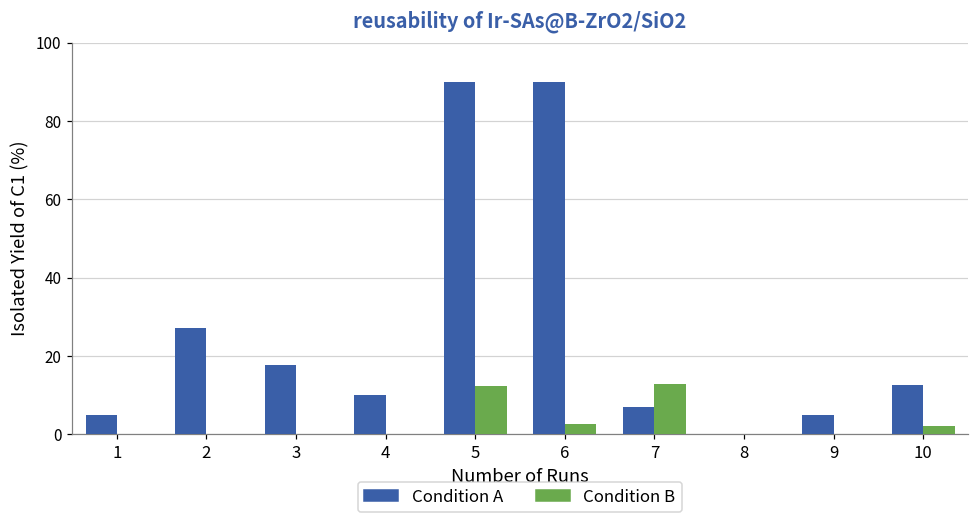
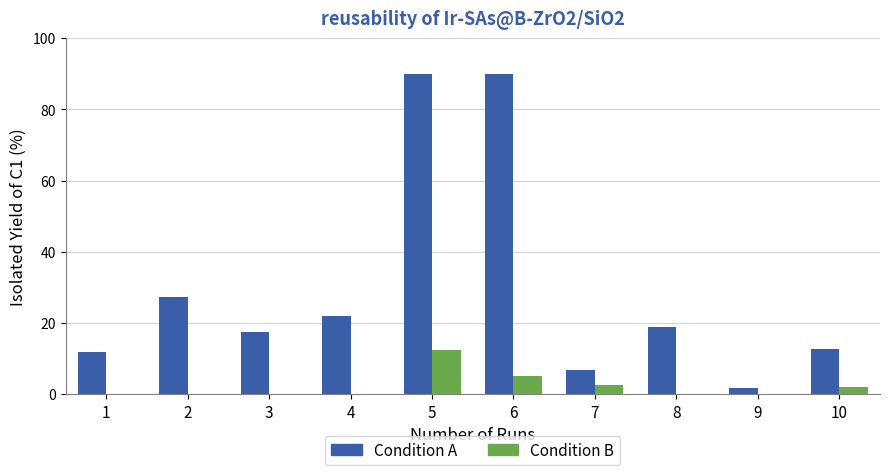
  {
    "Condition A": {
-     "1": 5,
+     "1": 12,
      "2": 27,
      "3": 18,
-     "4": 10,
+     "4": 22,
      "5": 90,
      "6": 90,
      "7": 7,
-     "8": 0,
-     "9": 5,
+     "8": 19,
+     "9": 2,
      "10": 13
    },
    "Condition B": {
      "1": 0,
      "2": 0,
      "3": 0,
      "4": 0,
      "5": 12,
-     "6": 3,
-     "7": 13,
+     "6": 5,
+     "7": 3,
      "8": 0,
      "9": 0,
      "10": 2
    }
  }
